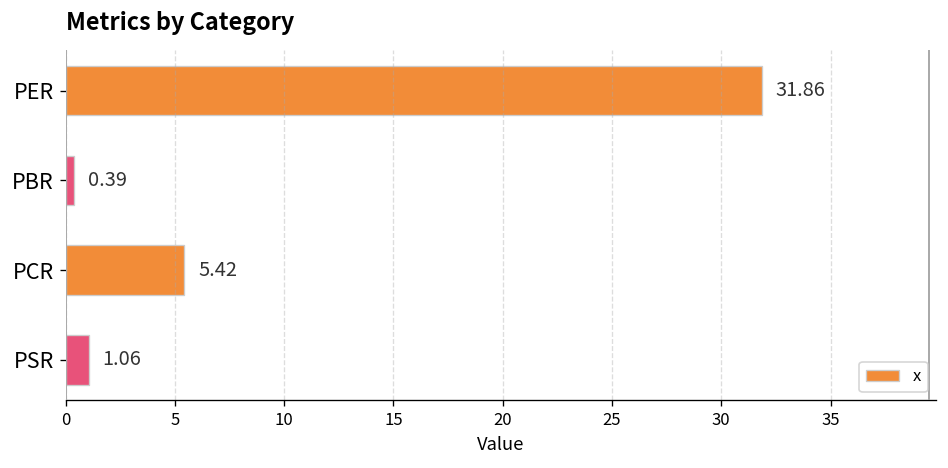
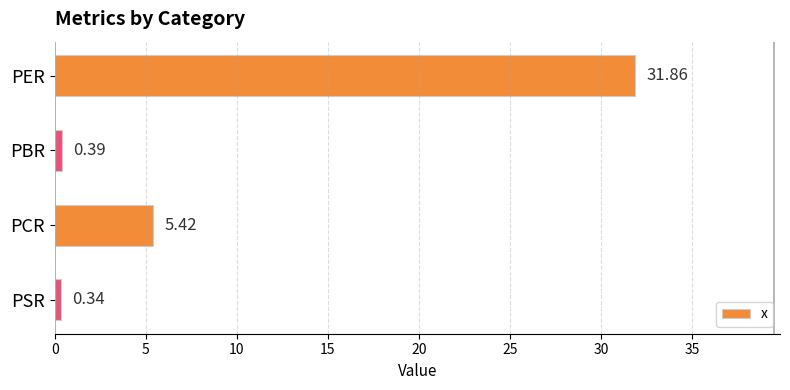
  {
    "PER": 31.86,
    "PBR": 0.39,
    "PCR": 5.42,
-   "PSR": 1.06
+   "PSR": 0.34
  }
